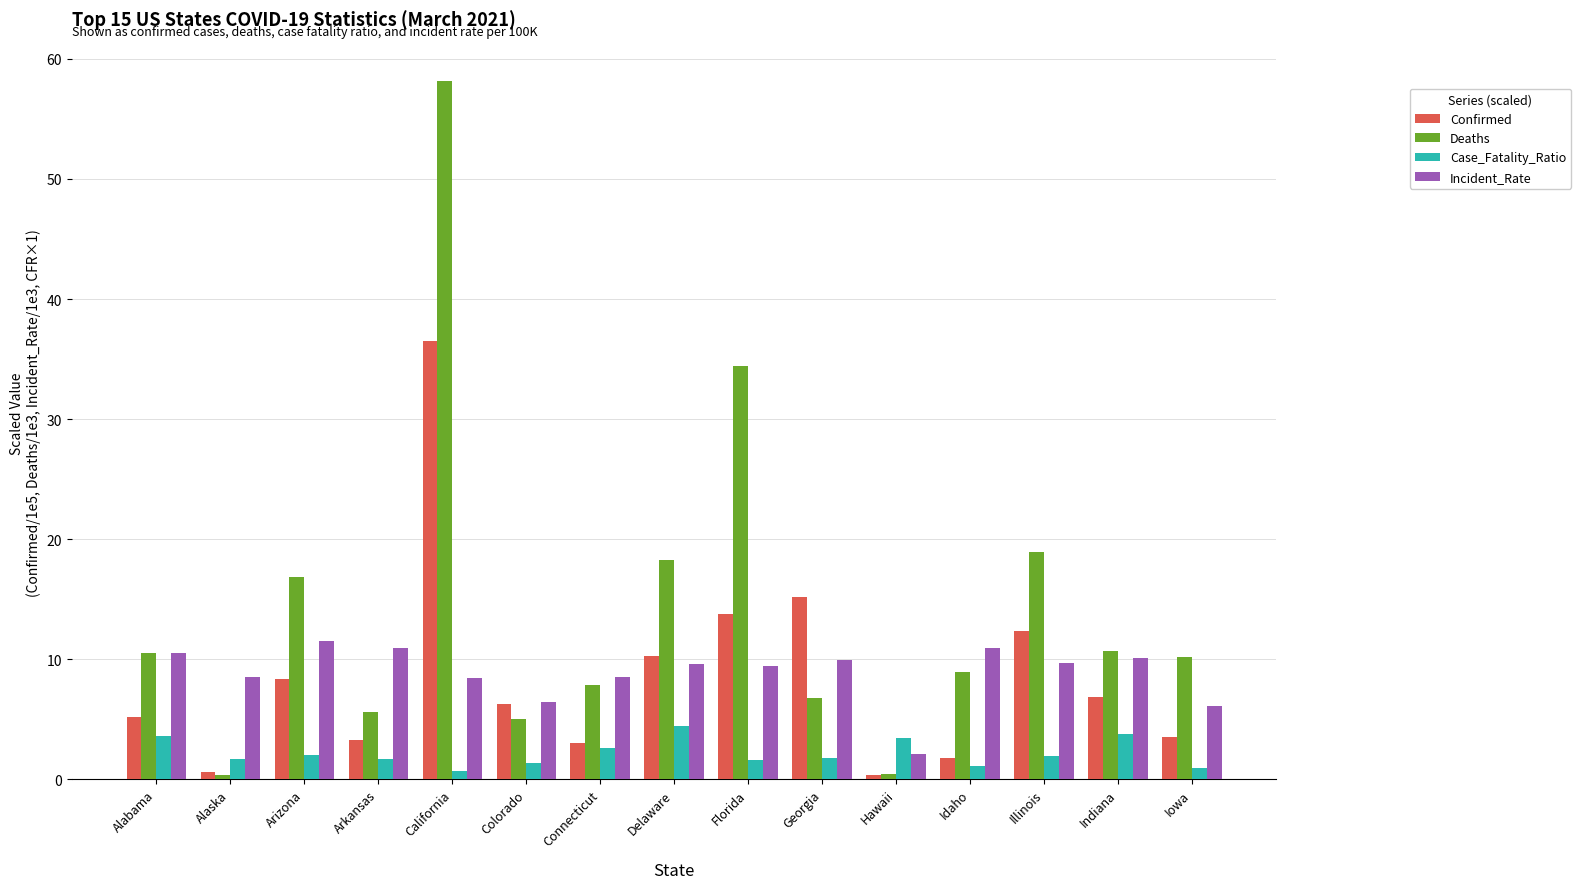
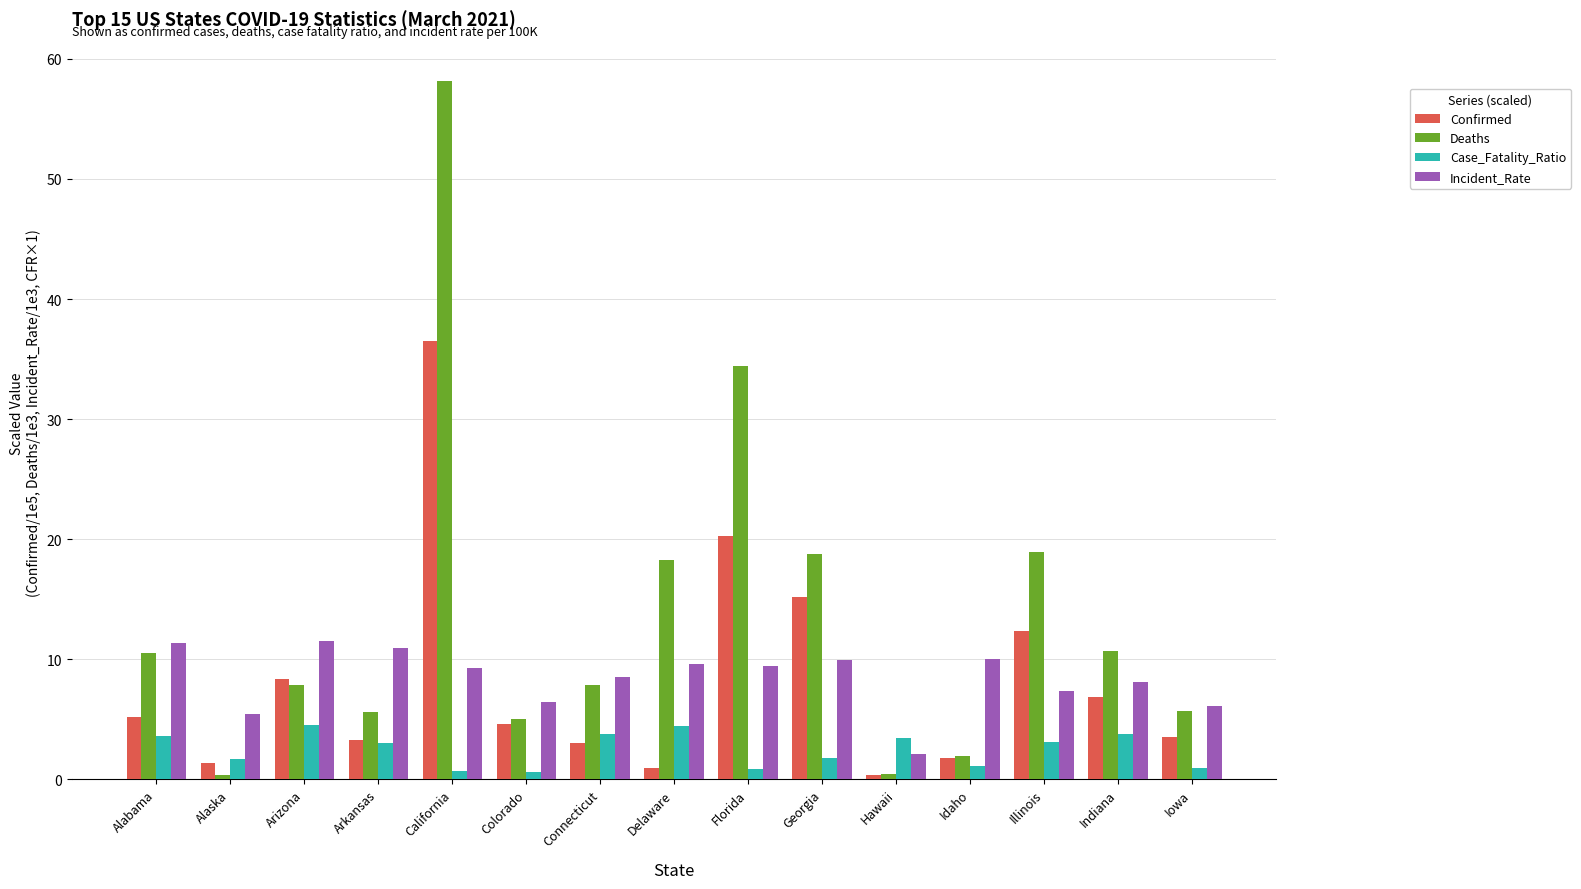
  {
    "Confirmed": {
      "Alabama": 5.1,
-     "Alaska": 0.6,
+     "Alaska": 1.4,
      "Arizona": 8.4,
      "Arkansas": 3.3,
      "California": 36.5,
-     "Colorado": 6.2,
+     "Colorado": 4.5,
      "Connecticut": 3.0,
-     "Delaware": 10.2,
-     "Florida": 13.8,
+     "Delaware": 0.9,
+     "Florida": 20.3,
      "Georgia": 15.2,
      "Hawaii": 0.3,
      "Idaho": 1.8,
      "Illinois": 12.3,
      "Indiana": 6.8,
      "Iowa": 3.5
    },
    "Deaths": {
      "Alabama": 10.5,
      "Alaska": 0.3,
-     "Arizona": 16.9,
+     "Arizona": 7.8,
      "Arkansas": 5.6,
      "California": 58.2,
      "Colorado": 5.0,
      "Connecticut": 7.9,
      "Delaware": 18.3,
      "Florida": 34.4,
-     "Georgia": 6.8,
+     "Georgia": 18.8,
      "Hawaii": 0.5,
-     "Idaho": 8.9,
+     "Idaho": 2.0,
      "Illinois": 18.9,
      "Indiana": 10.7,
-     "Iowa": 10.2
+     "Iowa": 5.7
    },
    "Case_Fatality_Ratio": {
      "Alabama": 3.6,
      "Alaska": 1.7,
-     "Arizona": 2.0,
-     "Arkansas": 1.7,
+     "Arizona": 4.5,
+     "Arkansas": 3.0,
      "California": 0.7,
-     "Colorado": 1.3,
-     "Connecticut": 2.6,
+     "Colorado": 0.6,
+     "Connecticut": 3.8,
      "Delaware": 4.5,
-     "Florida": 1.6,
+     "Florida": 0.9,
      "Georgia": 1.8,
      "Hawaii": 3.4,
      "Idaho": 1.1,
-     "Illinois": 1.9,
+     "Illinois": 3.1,
      "Indiana": 3.7,
      "Iowa": 0.9
    },
    "Incident_Rate": {
-     "Alabama": 10.5,
-     "Alaska": 8.5,
+     "Alabama": 11.4,
+     "Alaska": 5.4,
      "Arizona": 11.5,
      "Arkansas": 10.9,
-     "California": 8.4,
+     "California": 9.2,
      "Colorado": 6.4,
      "Connecticut": 8.5,
      "Delaware": 9.6,
      "Florida": 9.4,
      "Georgia": 9.9,
      "Hawaii": 2.1,
-     "Idaho": 11.0,
-     "Illinois": 9.7,
-     "Indiana": 10.1,
+     "Idaho": 10.0,
+     "Illinois": 7.3,
+     "Indiana": 8.1,
      "Iowa": 6.1
    }
  }
